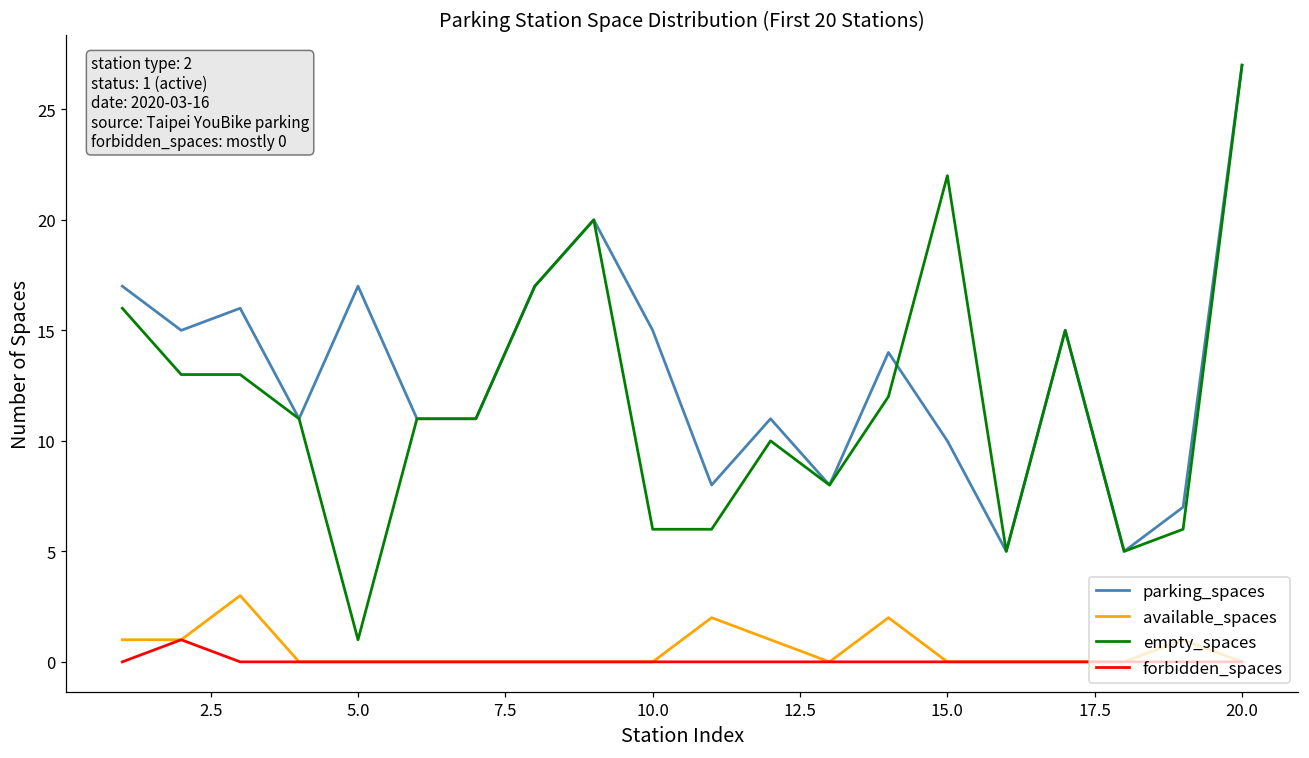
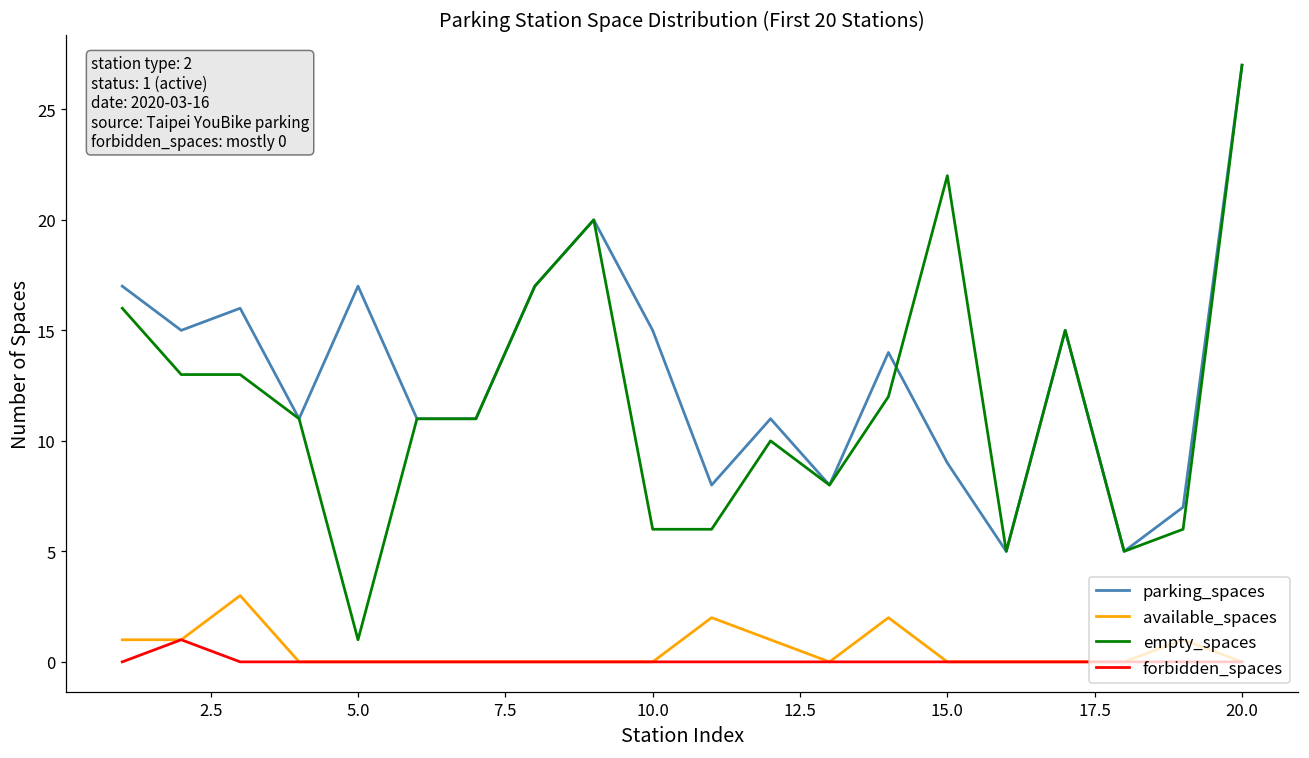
  {
    "parking_spaces": {
      "5.0": 17,
      "10.0": 15,
-     "15.0": 10
+     "15.0": 9
    },
    "empty_spaces": {
      "5.0": 1,
      "10.0": 6,
      "15.0": 22
    }
  }
